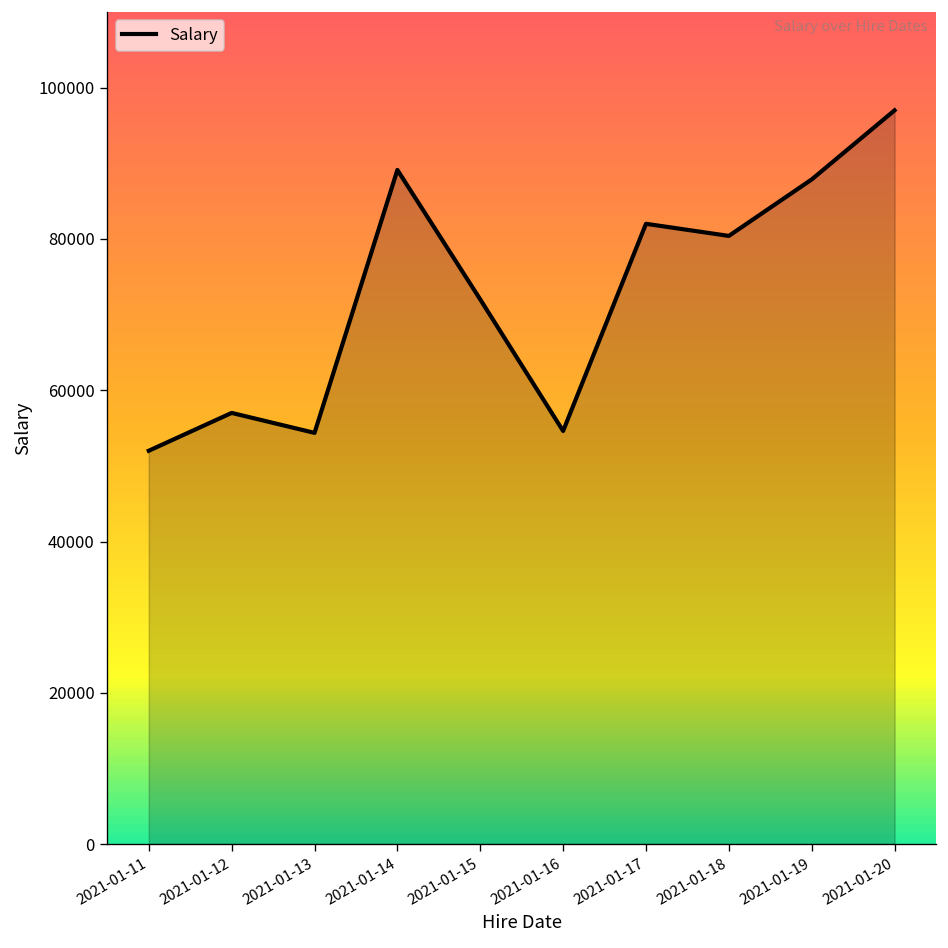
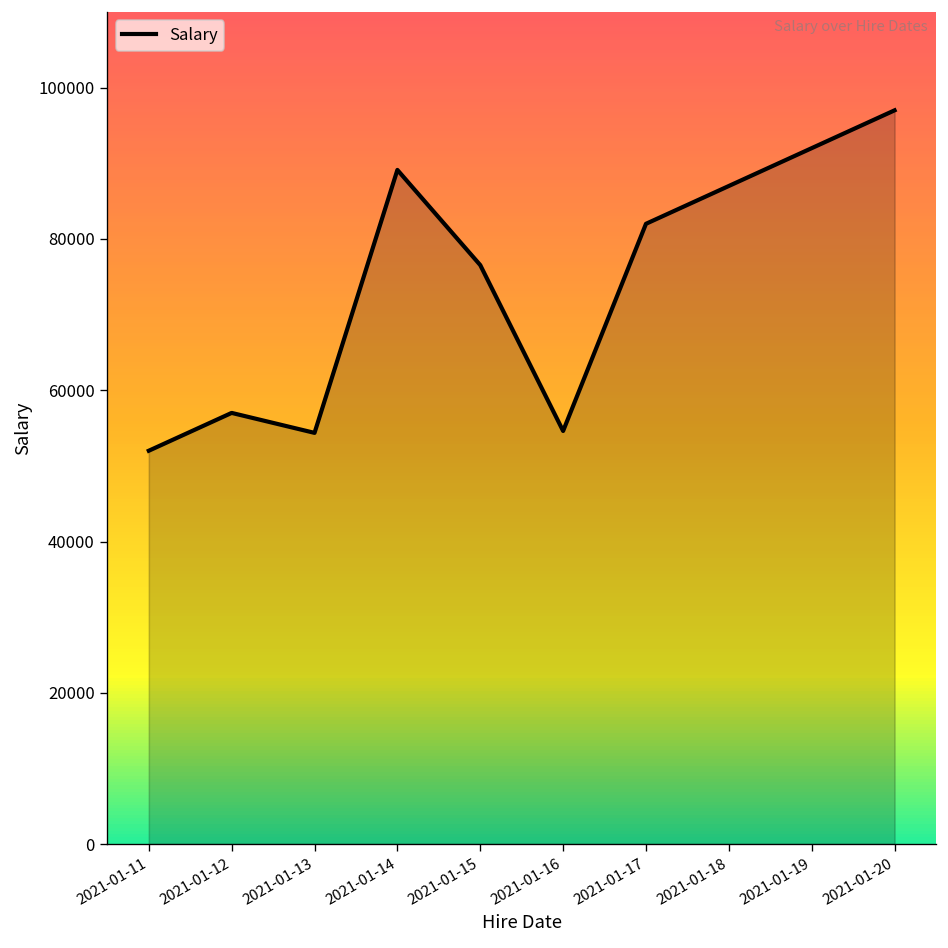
  {
    "2021-01-11": 52000,
    "2021-01-12": 57000,
    "2021-01-13": 54000,
    "2021-01-14": 89000,
-   "2021-01-15": 72000,
+   "2021-01-15": 77000,
    "2021-01-16": 55000,
    "2021-01-17": 82000,
-   "2021-01-18": 80000,
-   "2021-01-19": 88000,
+   "2021-01-18": 87000,
+   "2021-01-19": 92000,
    "2021-01-20": 97000
  }
